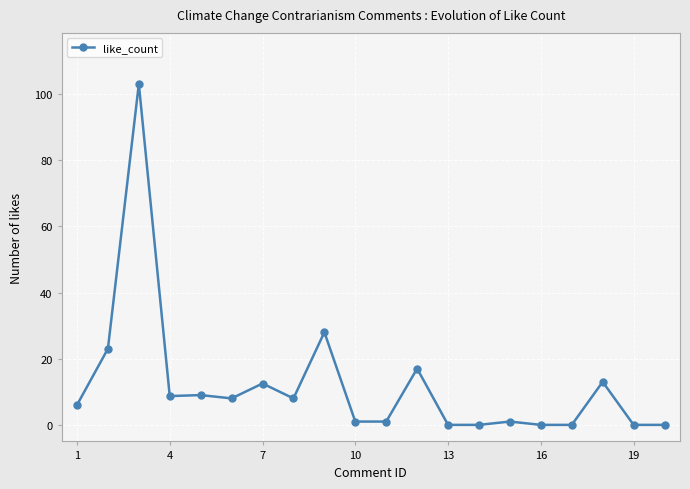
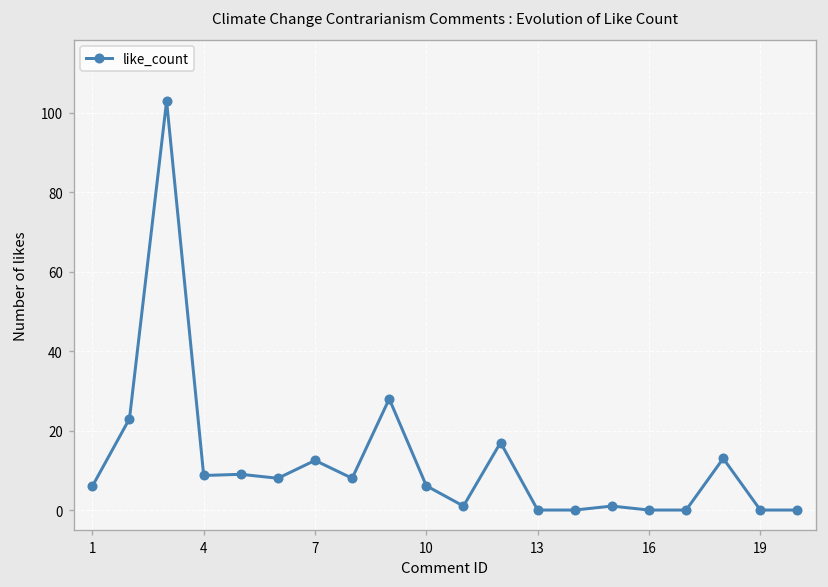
  {
    "1": 6,
    "4": 9,
    "7": 13,
-   "10": 1,
+   "10": 6,
    "13": 0,
    "16": 0,
    "19": 0
  }
